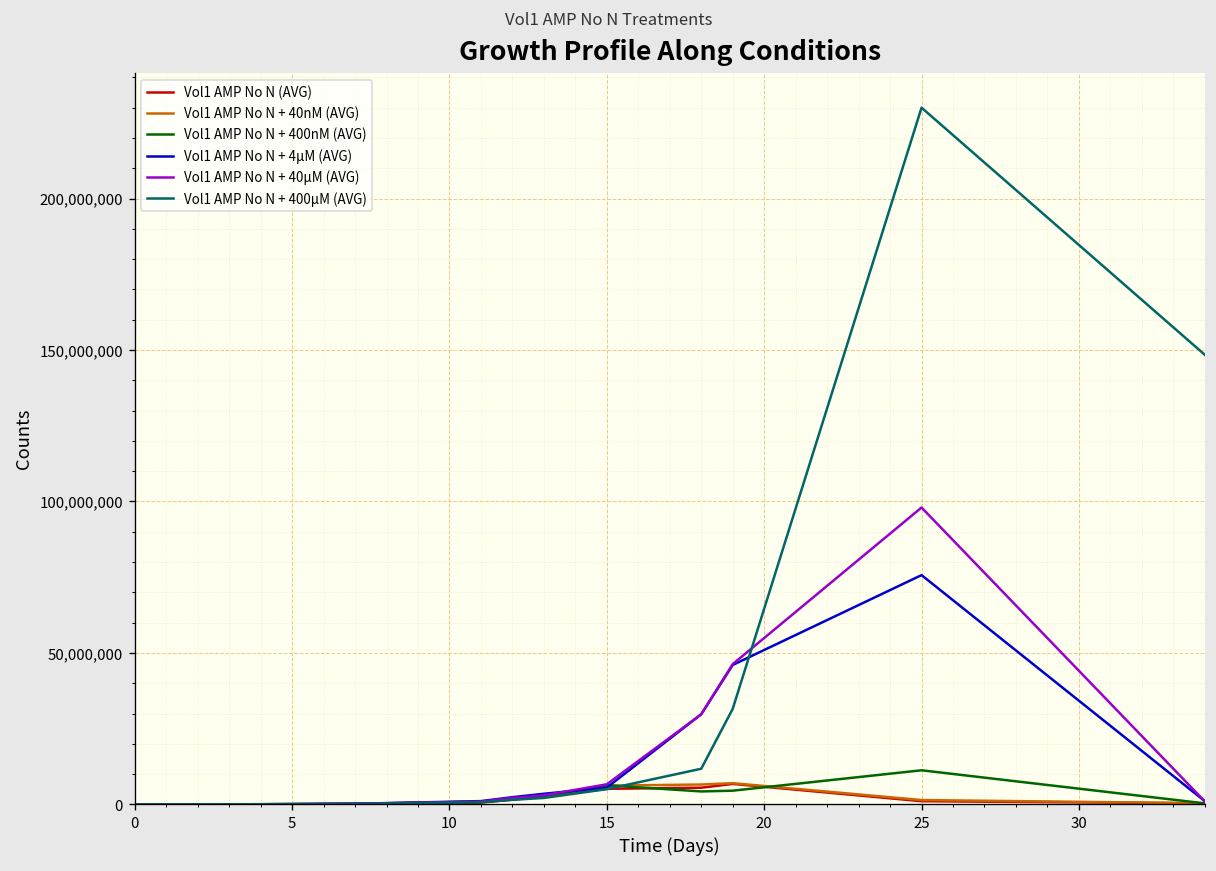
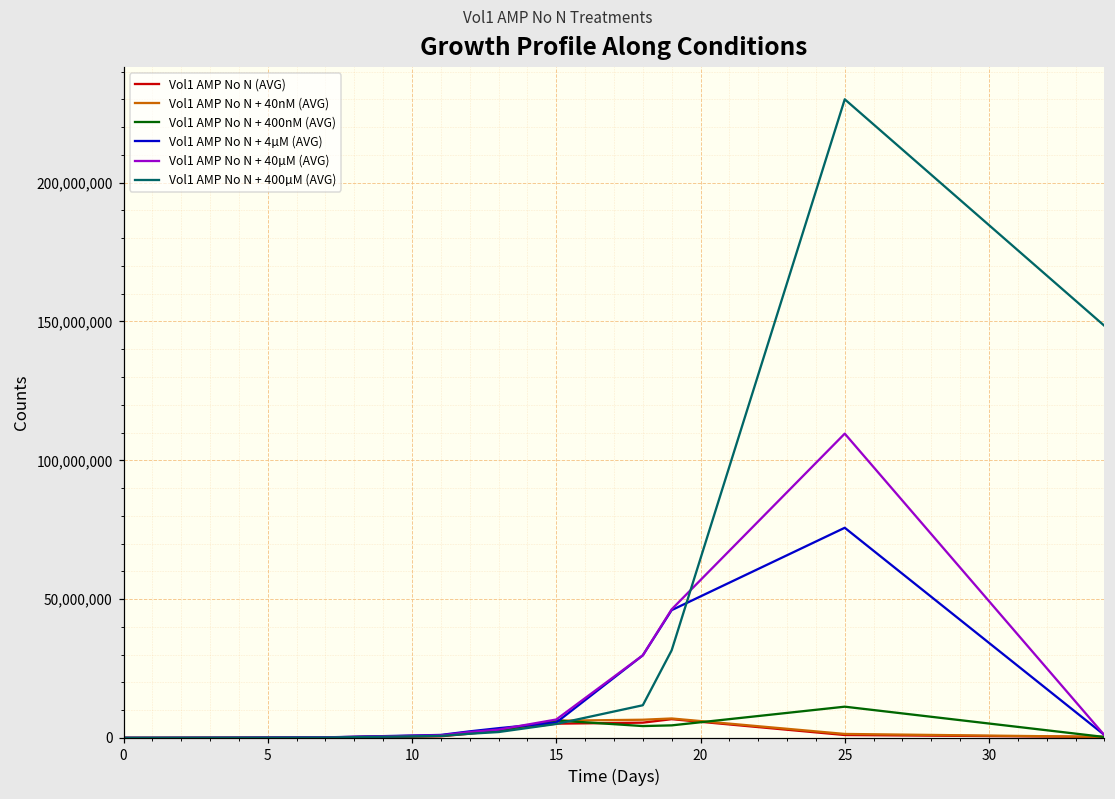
  {
    "Vol1 AMP No N + 400nM (AVG)": {
      "25": "11,000,000"
    },
    "Vol1 AMP No N + 4µM (AVG)": {
      "25": "76,000,000"
    },
    "Vol1 AMP No N + 40µM (AVG)": {
-     "25": "98,000,000"
+     "25": "110,000,000"
    },
    "Vol1 AMP No N + 400µM (AVG)": {
      "25": "230,000,000"
    }
  }
